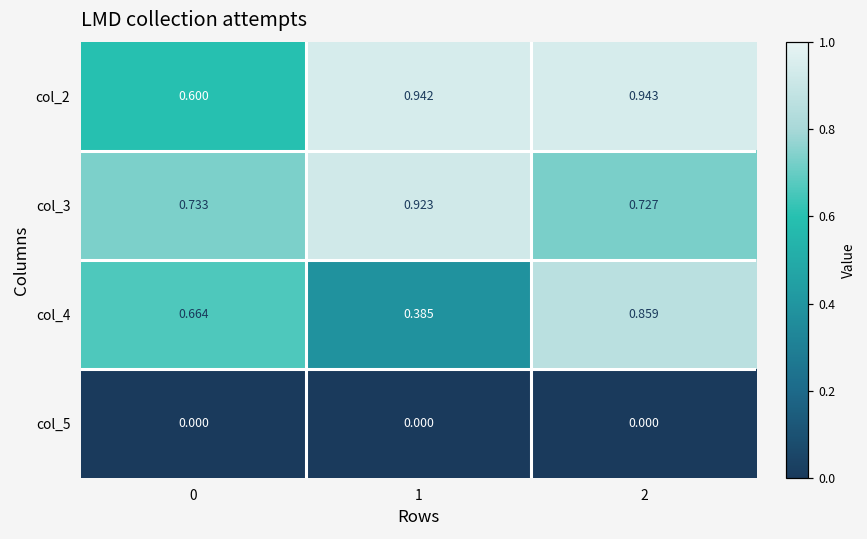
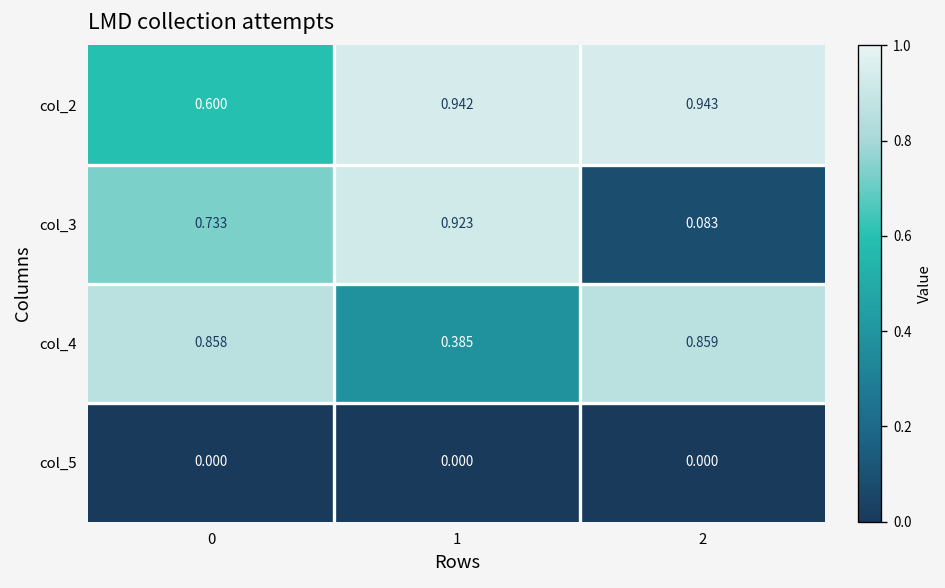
  {
    "col_2": {
      "0": 0.600,
      "1": 0.942,
      "2": 0.943
    },
    "col_3": {
      "0": 0.733,
      "1": 0.923,
-     "2": 0.727
+     "2": 0.083
    },
    "col_4": {
-     "0": 0.664,
+     "0": 0.858,
      "1": 0.385,
      "2": 0.859
    },
    "col_5": {
      "0": 0.000,
      "1": 0.000,
      "2": 0.000
    }
  }
